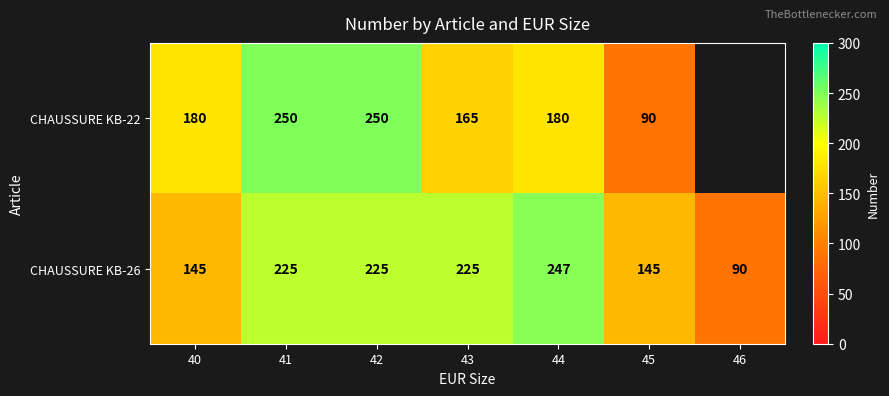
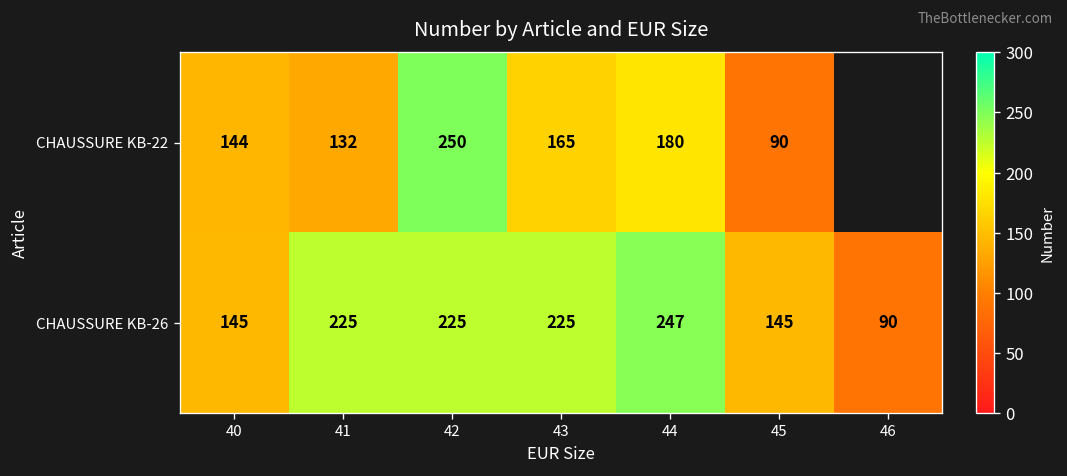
  {
    "CHAUSSURE KB-22": {
-     "40": 180,
-     "41": 250,
+     "40": 144,
+     "41": 132,
      "42": 250,
      "43": 165,
      "44": 180,
      "45": 90
    },
    "CHAUSSURE KB-26": {
      "40": 145,
      "41": 225,
      "42": 225,
      "43": 225,
      "44": 247,
      "45": 145,
      "46": 90
    }
  }
